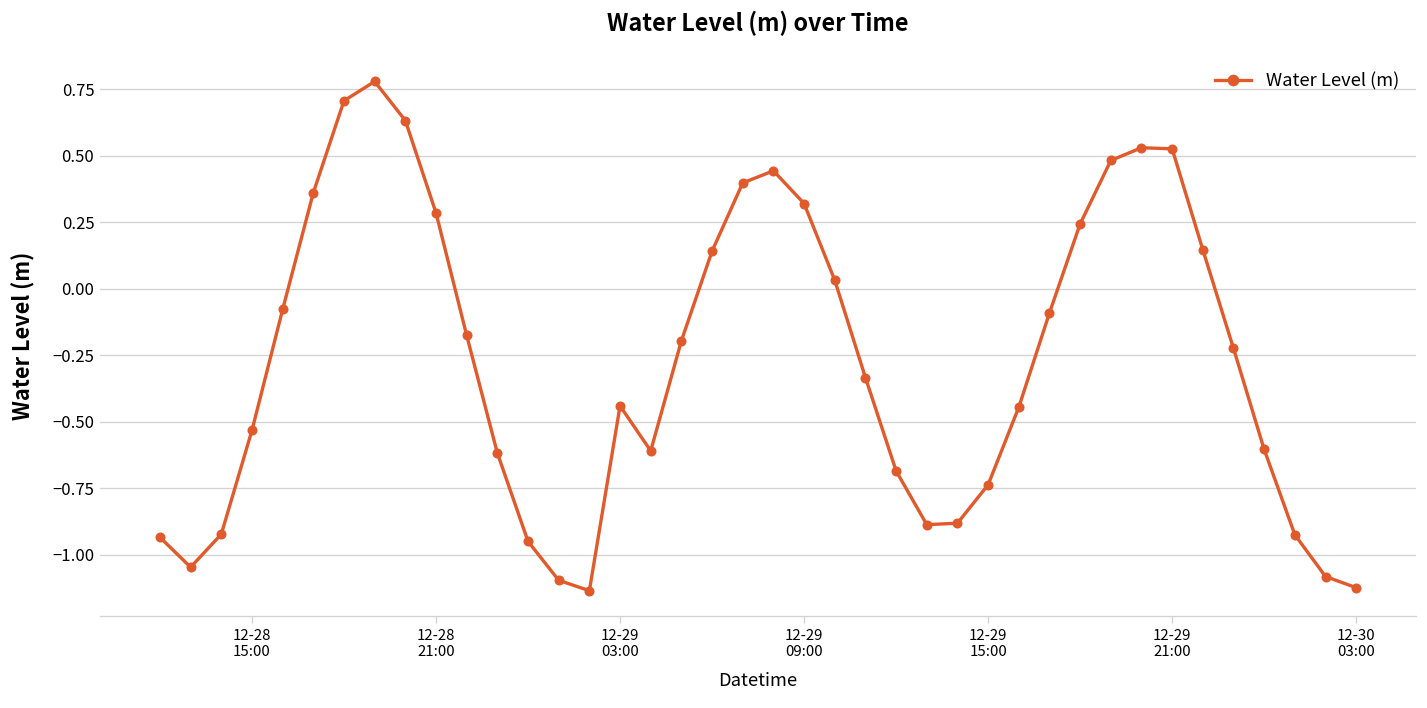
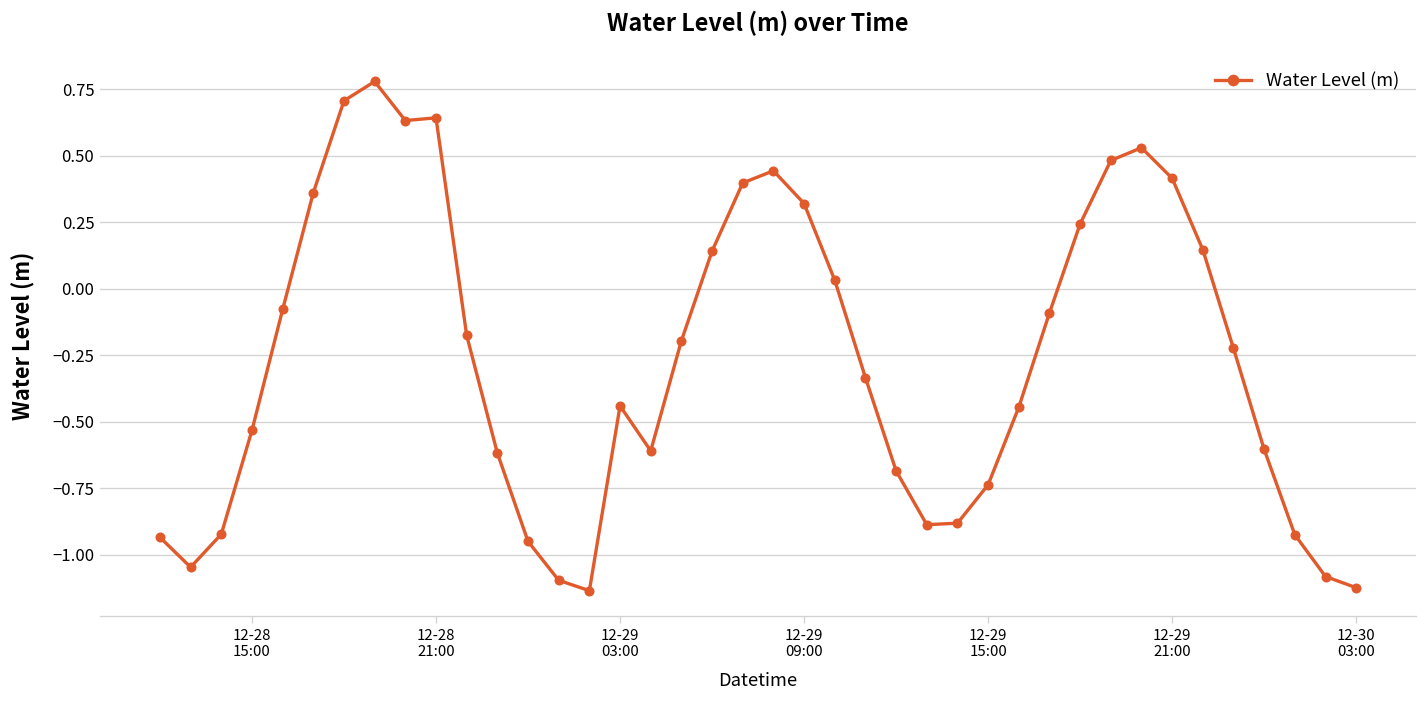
  {
    "12-28 15:00": -0.53,
-   "12-28 21:00": 0.29,
+   "12-28 21:00": 0.64,
    "12-29 03:00": -0.44,
    "12-29 09:00": 0.32,
    "12-29 15:00": -0.74,
-   "12-29 21:00": 0.53,
+   "12-29 21:00": 0.42,
    "12-30 03:00": -1.12
  }
